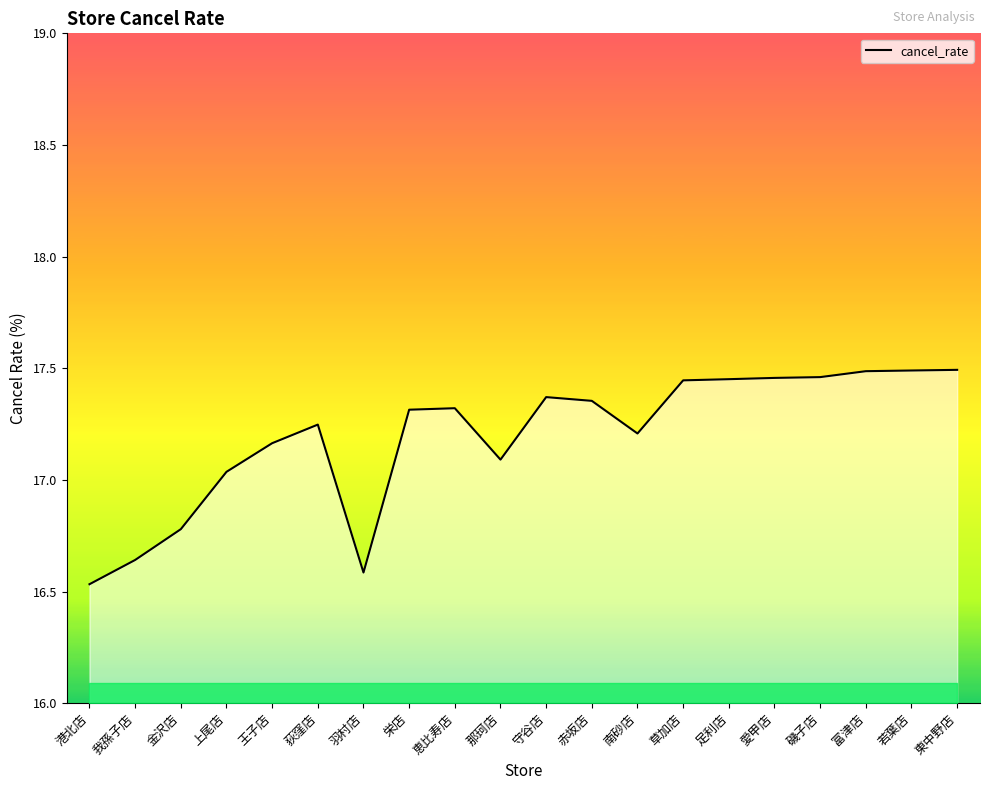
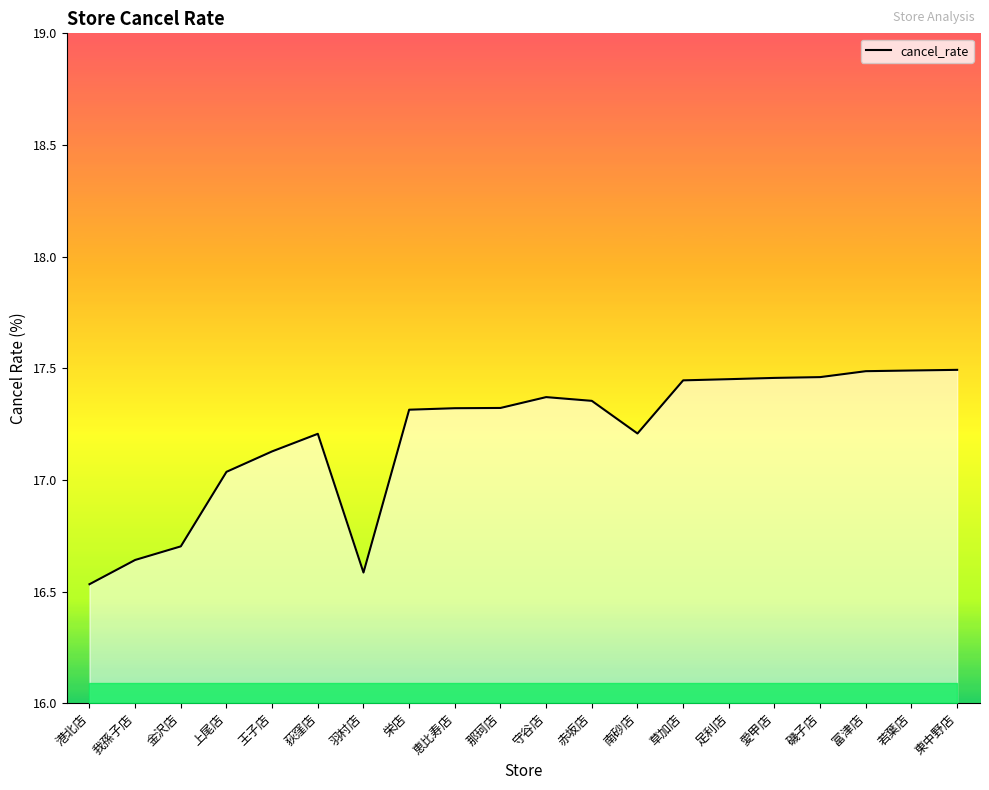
  {
    "cancel_rate": {
      "港北店": 16.53,
      "我孫子店": 16.64,
-     "金沢店": 16.78,
+     "金沢店": 16.70,
      "上尾店": 17.04,
-     "王子店": 17.16,
-     "荻窪店": 17.25,
+     "王子店": 17.13,
+     "荻窪店": 17.21,
      "羽村店": 16.59,
      "栄店": 17.31,
      "恵比寿店": 17.32,
-     "那珂店": 17.09,
+     "那珂店": 17.32,
      "守谷店": 17.37,
      "赤坂店": 17.35,
      "南砂店": 17.21,
      "草加店": 17.45,
      "足利店": 17.45,
      "愛甲店": 17.46,
      "磯子店": 17.46,
      "富津店": 17.49,
      "若葉店": 17.49,
      "東中野店": 17.49
    }
  }
